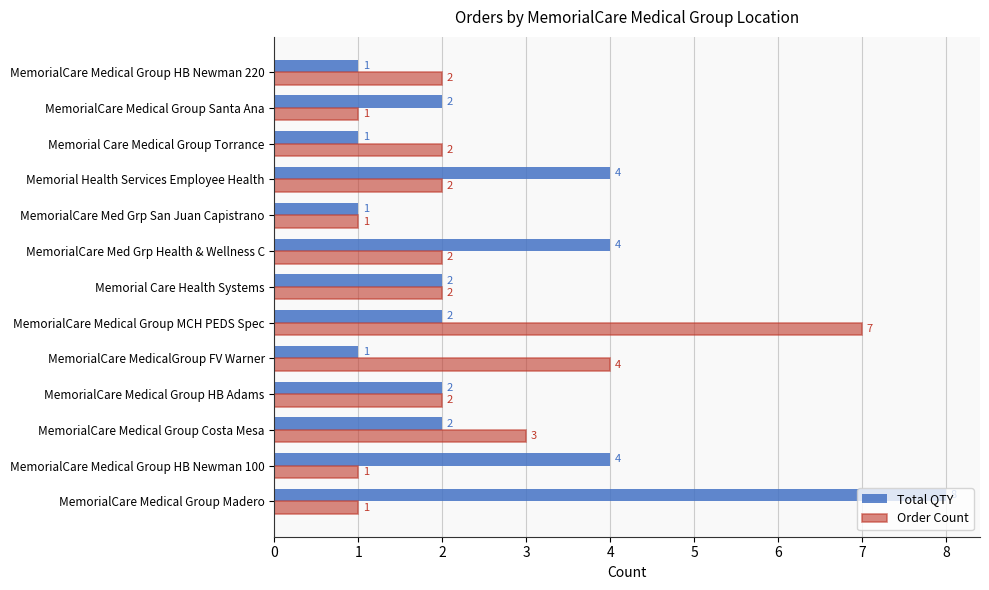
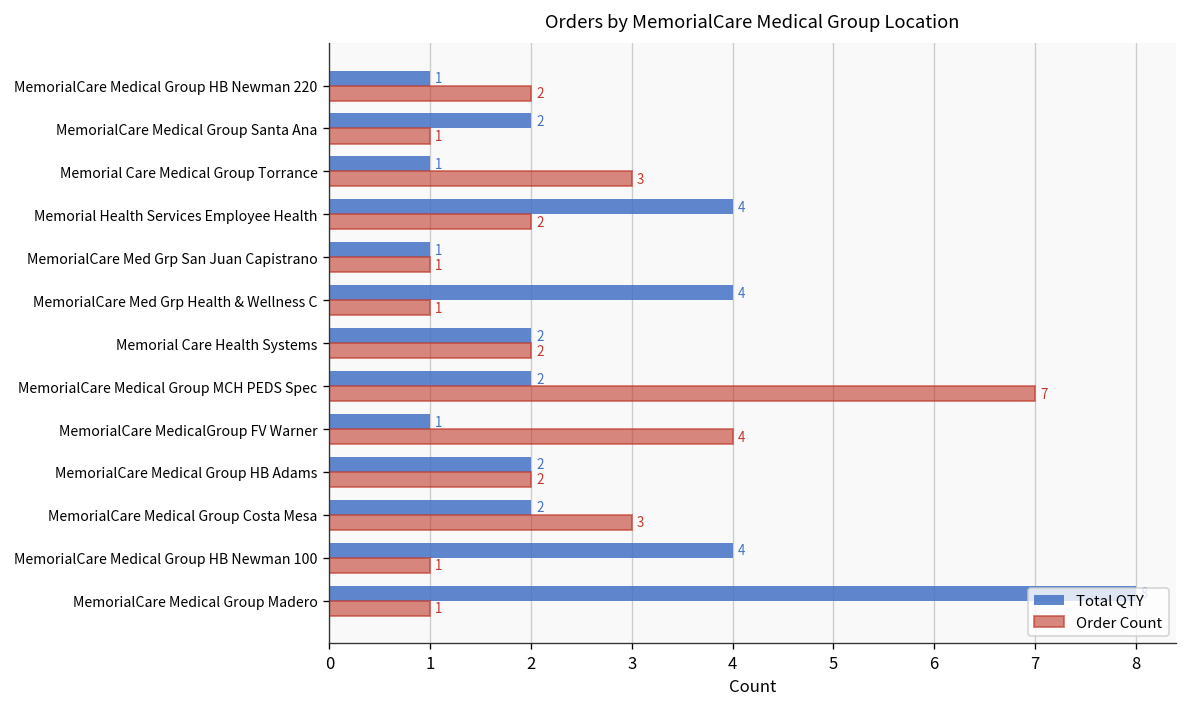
  {
    "Total QTY": {
      "MemorialCare Medical Group HB Newman 220": 1,
      "MemorialCare Medical Group Santa Ana": 2,
      "Memorial Care Medical Group Torrance": 1,
      "Memorial Health Services Employee Health": 4,
      "MemorialCare Med Grp San Juan Capistrano": 1,
      "MemorialCare Med Grp Health & Wellness C": 4,
      "Memorial Care Health Systems": 2,
      "MemorialCare Medical Group MCH PEDS Spec": 2,
      "MemorialCare MedicalGroup FV Warner": 1,
      "MemorialCare Medical Group HB Adams": 2,
      "MemorialCare Medical Group Costa Mesa": 2,
      "MemorialCare Medical Group HB Newman 100": 4
    },
    "Order Count": {
      "MemorialCare Medical Group HB Newman 220": 2,
      "MemorialCare Medical Group Santa Ana": 1,
-     "Memorial Care Medical Group Torrance": 2,
+     "Memorial Care Medical Group Torrance": 3,
      "Memorial Health Services Employee Health": 2,
      "MemorialCare Med Grp San Juan Capistrano": 1,
-     "MemorialCare Med Grp Health & Wellness C": 2,
+     "MemorialCare Med Grp Health & Wellness C": 1,
      "Memorial Care Health Systems": 2,
      "MemorialCare Medical Group MCH PEDS Spec": 7,
      "MemorialCare MedicalGroup FV Warner": 4,
      "MemorialCare Medical Group HB Adams": 2,
      "MemorialCare Medical Group Costa Mesa": 3,
      "MemorialCare Medical Group HB Newman 100": 1,
      "MemorialCare Medical Group Madero": 1
    }
  }
